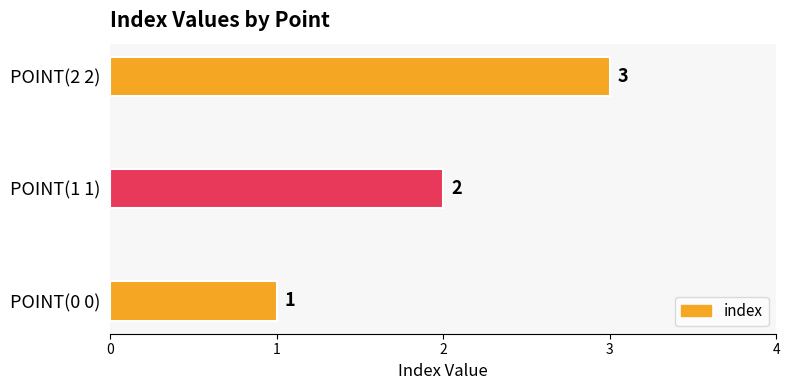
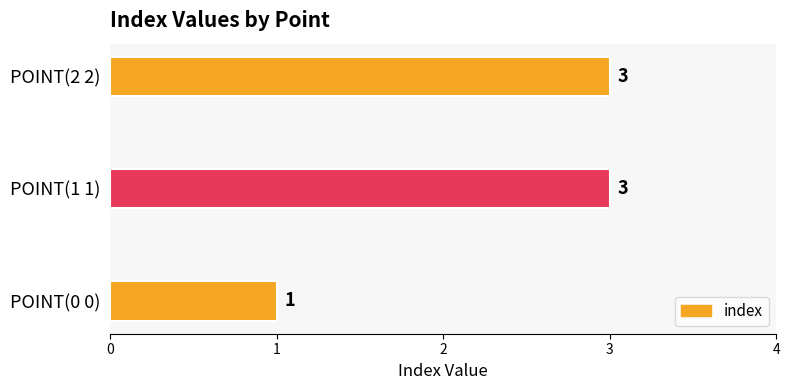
  {
    "POINT(2 2)": 3,
-   "POINT(1 1)": 2,
+   "POINT(1 1)": 3,
    "POINT(0 0)": 1
  }
